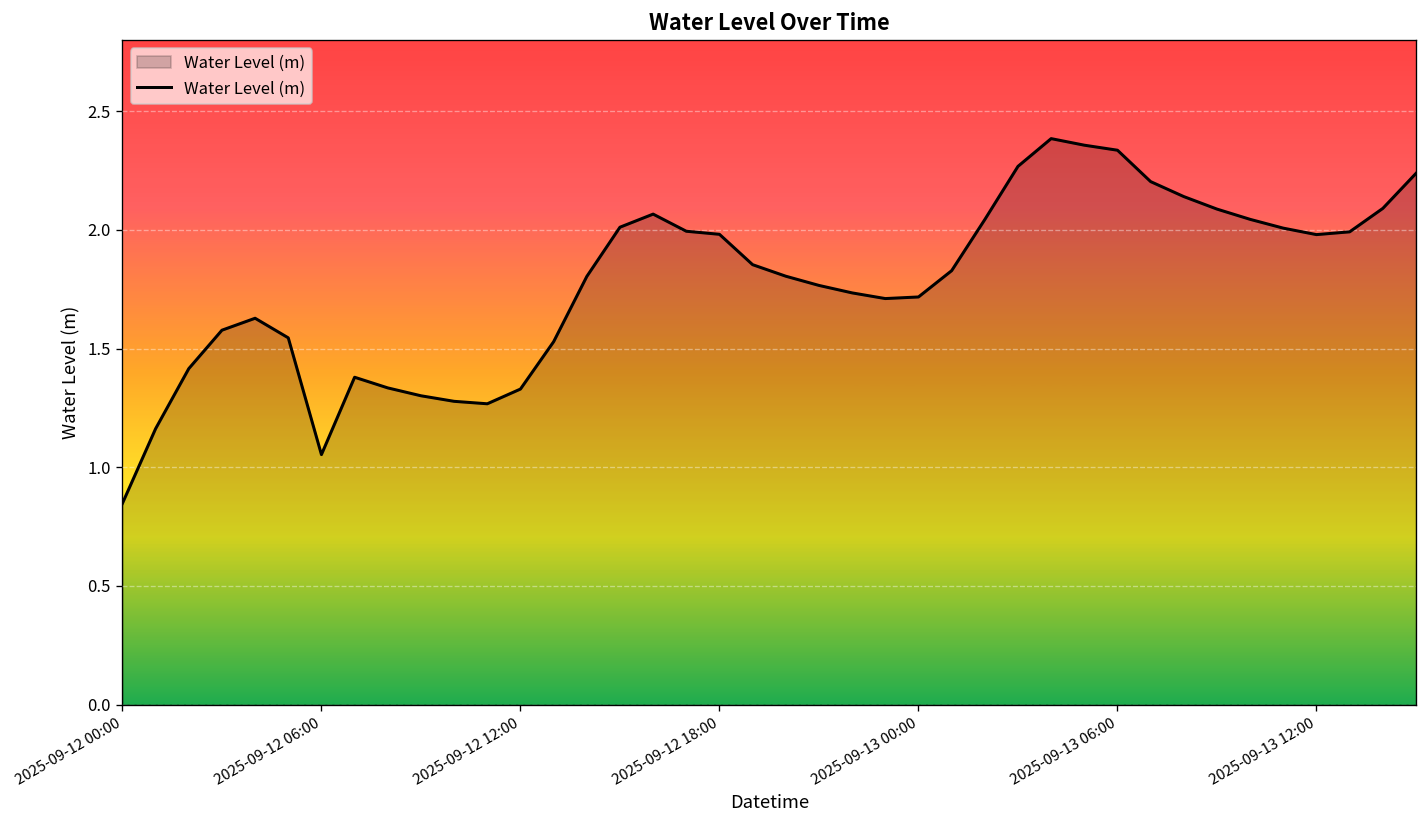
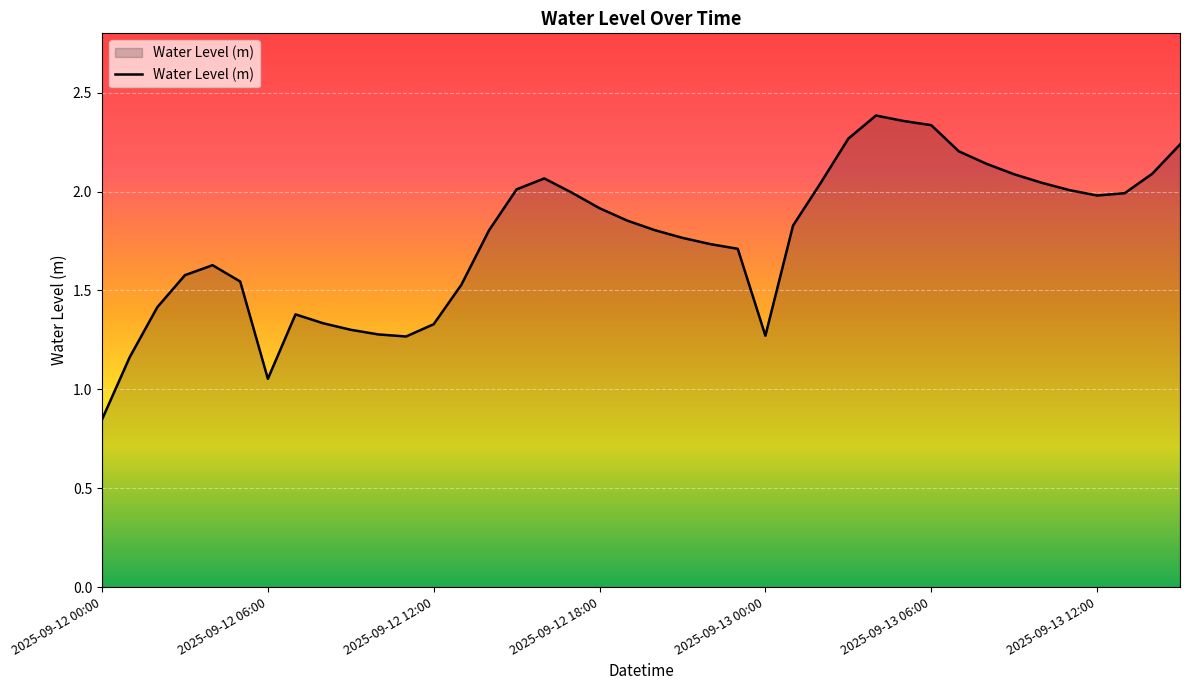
  {
    "2025-09-12 00:00": 0.85,
    "2025-09-12 06:00": 1.05,
    "2025-09-12 12:00": 1.33,
-   "2025-09-12 18:00": 1.98,
-   "2025-09-13 00:00": 1.72,
+   "2025-09-12 18:00": 1.92,
+   "2025-09-13 00:00": 1.27,
    "2025-09-13 06:00": 2.34,
    "2025-09-13 12:00": 1.98
  }
